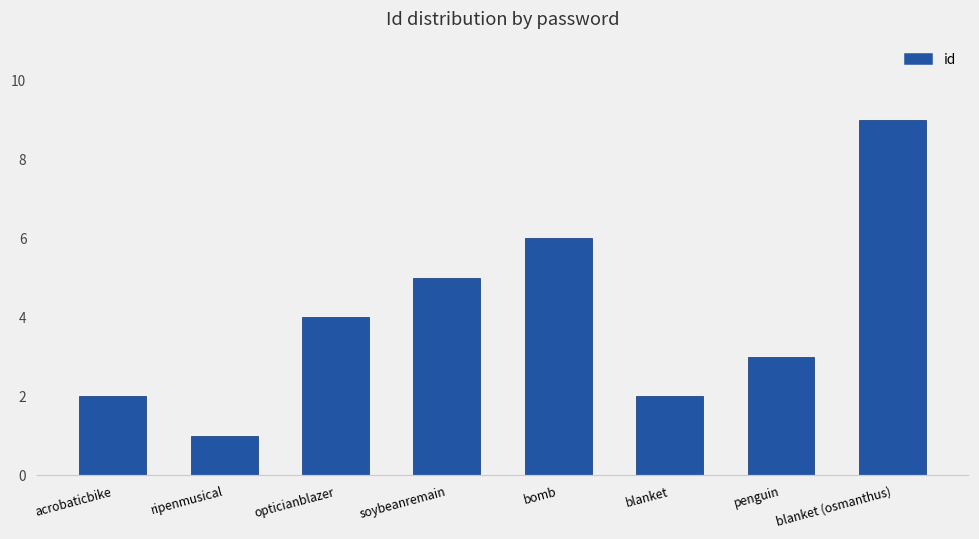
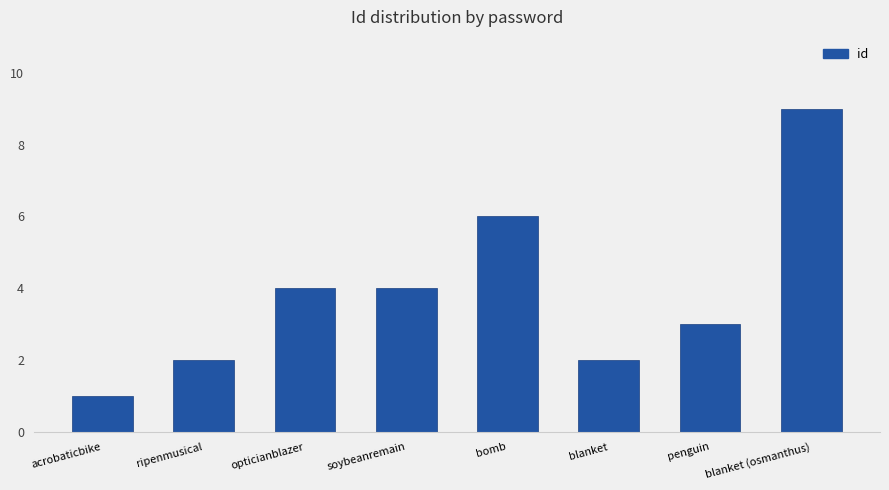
  {
-   "acrobaticbike": 2,
-   "ripenmusical": 1,
+   "acrobaticbike": 1,
+   "ripenmusical": 2,
    "opticianblazer": 4,
-   "soybeanremain": 5,
+   "soybeanremain": 4,
    "bomb": 6,
    "blanket": 2,
    "penguin": 3,
    "blanket (osmanthus)": 9
  }
